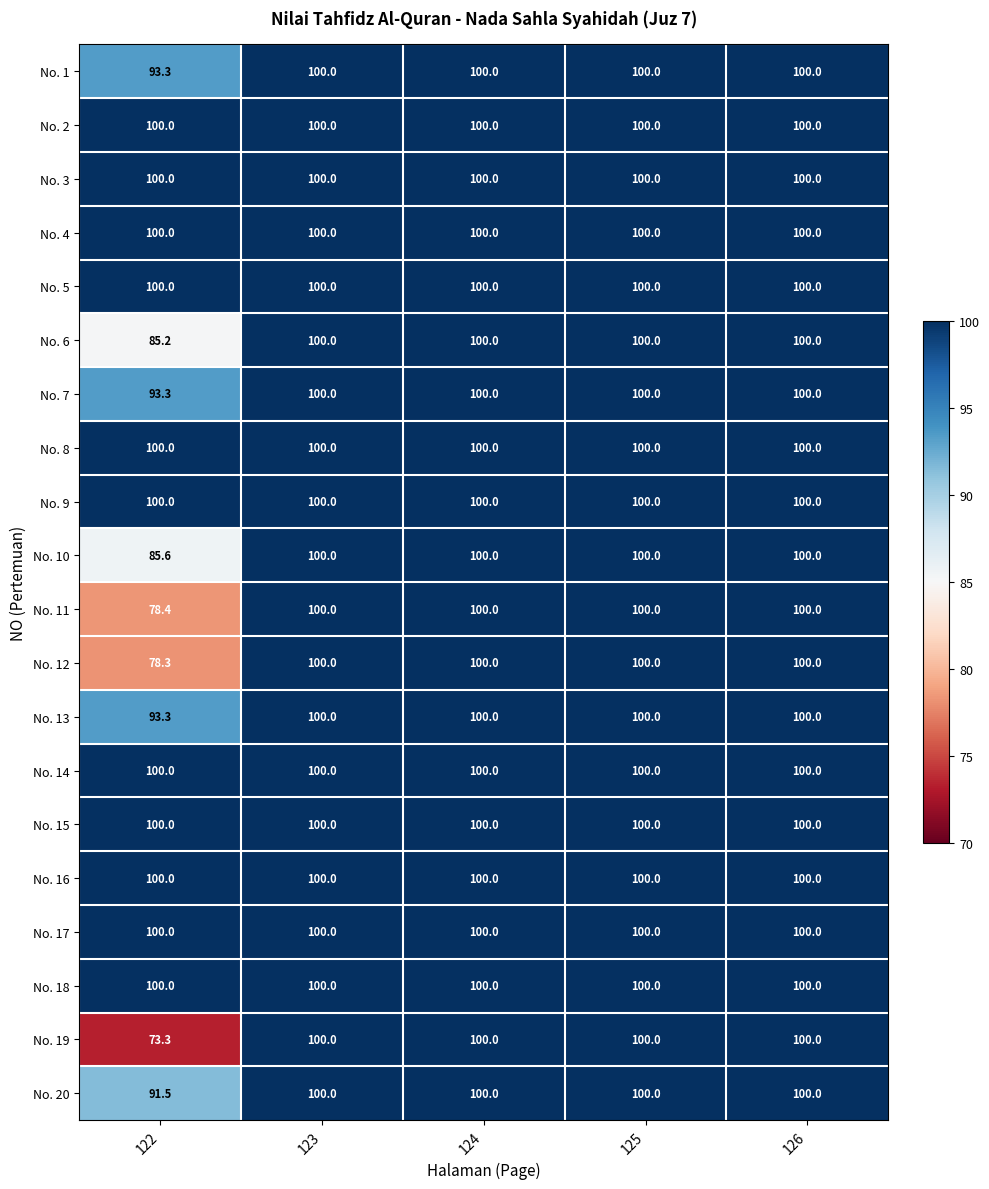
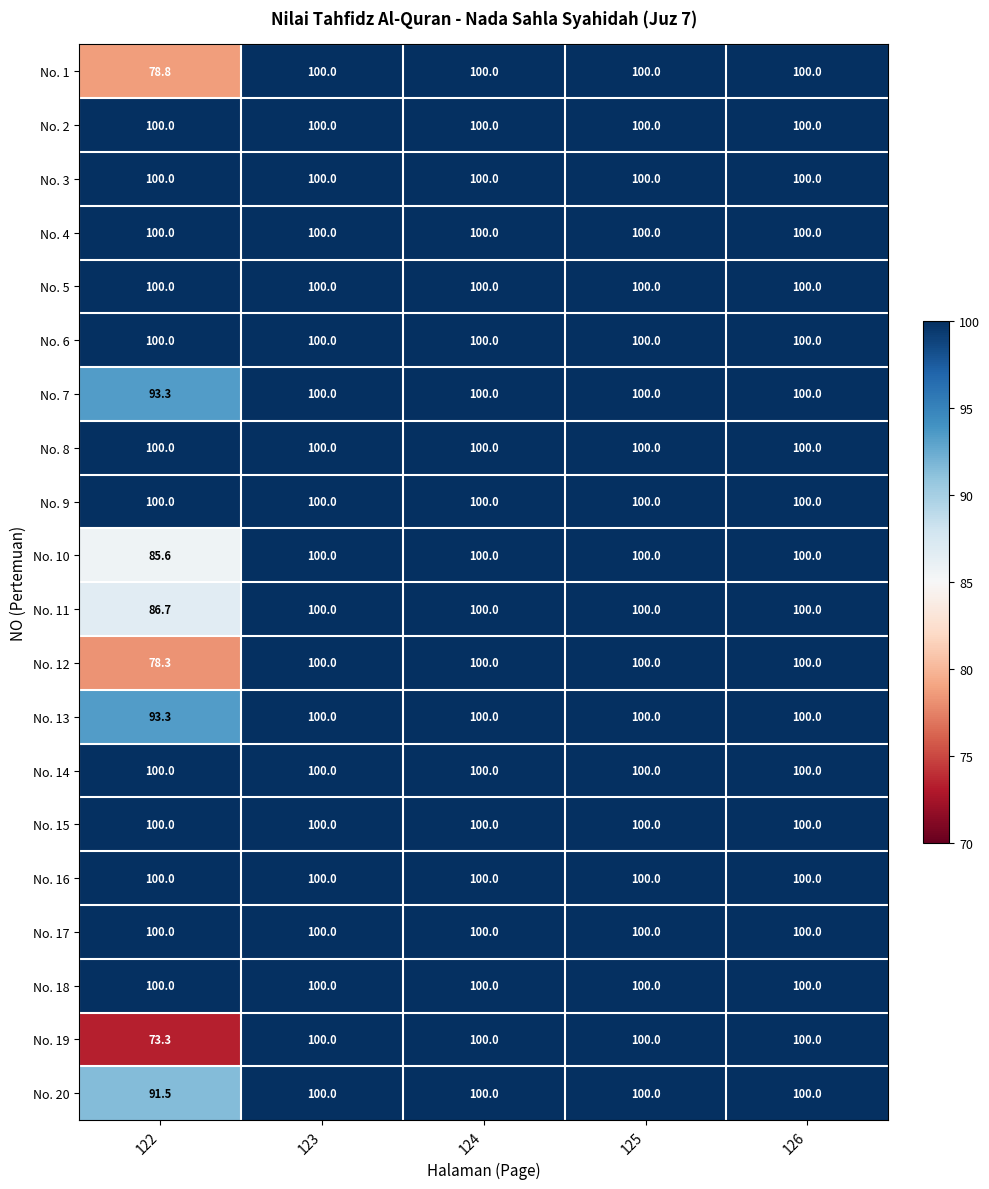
  {
    "No. 1": {
-     "122": 93.3,
+     "122": 78.8,
      "123": 100.0,
      "124": 100.0,
      "125": 100.0,
      "126": 100.0
    },
    "No. 2": {
      "122": 100.0,
      "123": 100.0,
      "124": 100.0,
      "125": 100.0,
      "126": 100.0
    },
    "No. 3": {
      "122": 100.0,
      "123": 100.0,
      "124": 100.0,
      "125": 100.0,
      "126": 100.0
    },
    "No. 4": {
      "122": 100.0,
      "123": 100.0,
      "124": 100.0,
      "125": 100.0,
      "126": 100.0
    },
    "No. 5": {
      "122": 100.0,
      "123": 100.0,
      "124": 100.0,
      "125": 100.0,
      "126": 100.0
    },
    "No. 6": {
-     "122": 85.2,
+     "122": 100.0,
      "123": 100.0,
      "124": 100.0,
      "125": 100.0,
      "126": 100.0
    },
    "No. 7": {
      "122": 93.3,
      "123": 100.0,
      "124": 100.0,
      "125": 100.0,
      "126": 100.0
    },
    "No. 8": {
      "122": 100.0,
      "123": 100.0,
      "124": 100.0,
      "125": 100.0,
      "126": 100.0
    },
    "No. 9": {
      "122": 100.0,
      "123": 100.0,
      "124": 100.0,
      "125": 100.0,
      "126": 100.0
    },
    "No. 10": {
      "122": 85.6,
      "123": 100.0,
      "124": 100.0,
      "125": 100.0,
      "126": 100.0
    },
    "No. 11": {
-     "122": 78.4,
+     "122": 86.7,
      "123": 100.0,
      "124": 100.0,
      "125": 100.0,
      "126": 100.0
    },
    "No. 12": {
      "122": 78.3,
      "123": 100.0,
      "124": 100.0,
      "125": 100.0,
      "126": 100.0
    },
    "No. 13": {
      "122": 93.3,
      "123": 100.0,
      "124": 100.0,
      "125": 100.0,
      "126": 100.0
    },
    "No. 14": {
      "122": 100.0,
      "123": 100.0,
      "124": 100.0,
      "125": 100.0,
      "126": 100.0
    },
    "No. 15": {
      "122": 100.0,
      "123": 100.0,
      "124": 100.0,
      "125": 100.0,
      "126": 100.0
    },
    "No. 16": {
      "122": 100.0,
      "123": 100.0,
      "124": 100.0,
      "125": 100.0,
      "126": 100.0
    },
    "No. 17": {
      "122": 100.0,
      "123": 100.0,
      "124": 100.0,
      "125": 100.0,
      "126": 100.0
    },
    "No. 18": {
      "122": 100.0,
      "123": 100.0,
      "124": 100.0,
      "125": 100.0,
      "126": 100.0
    },
    "No. 19": {
      "122": 73.3,
      "123": 100.0,
      "124": 100.0,
      "125": 100.0,
      "126": 100.0
    },
    "No. 20": {
      "122": 91.5,
      "123": 100.0,
      "124": 100.0,
      "125": 100.0,
      "126": 100.0
    }
  }
